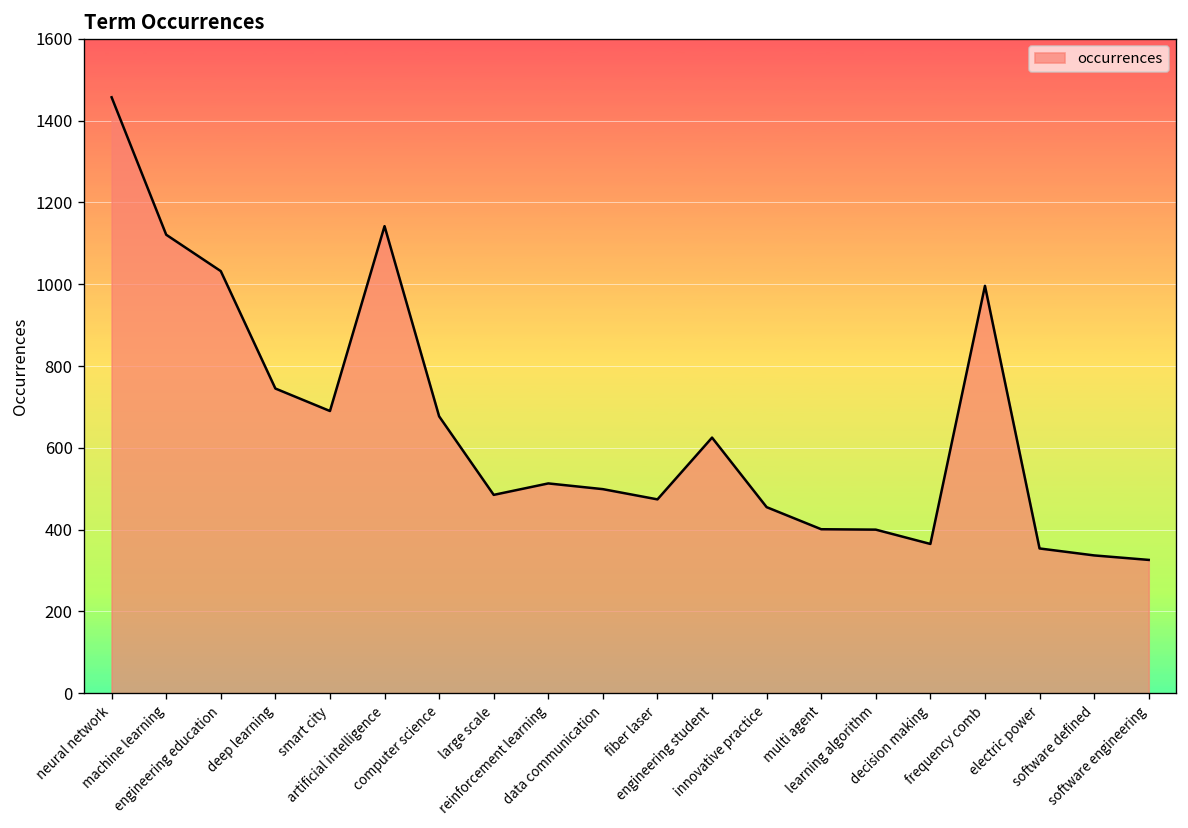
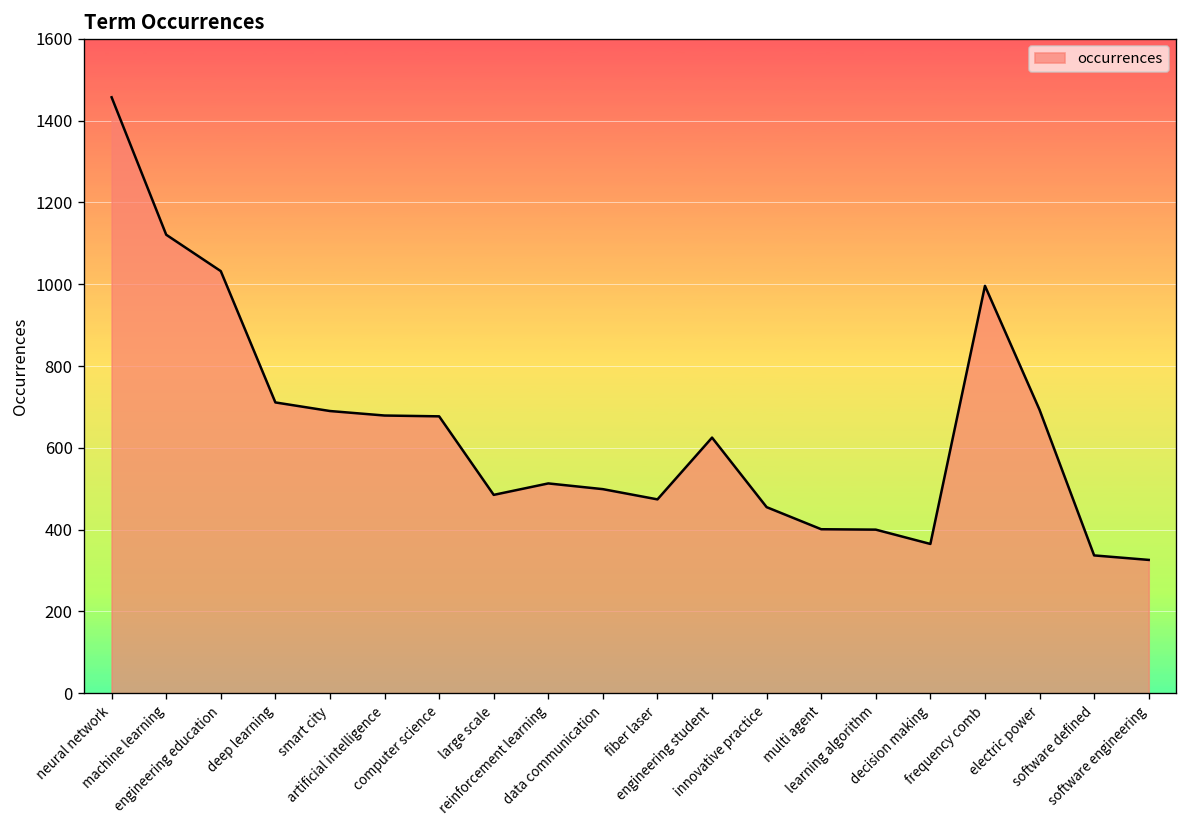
  {
    "neural network": 1460,
    "machine learning": 1120,
    "engineering education": 1030,
-   "deep learning": 750,
+   "deep learning": 710,
    "smart city": 690,
-   "artificial intelligence": 1140,
+   "artificial intelligence": 680,
    "computer science": 680,
    "large scale": 490,
    "reinforcement learning": 510,
    "data communication": 500,
    "fiber laser": 470,
    "engineering student": 630,
    "innovative practice": 460,
    "multi agent": 400,
    "learning algorithm": 400,
    "decision making": 370,
    "frequency comb": 1000,
-   "electric power": 350,
+   "electric power": 690,
    "software defined": 340,
    "software engineering": 330
  }
